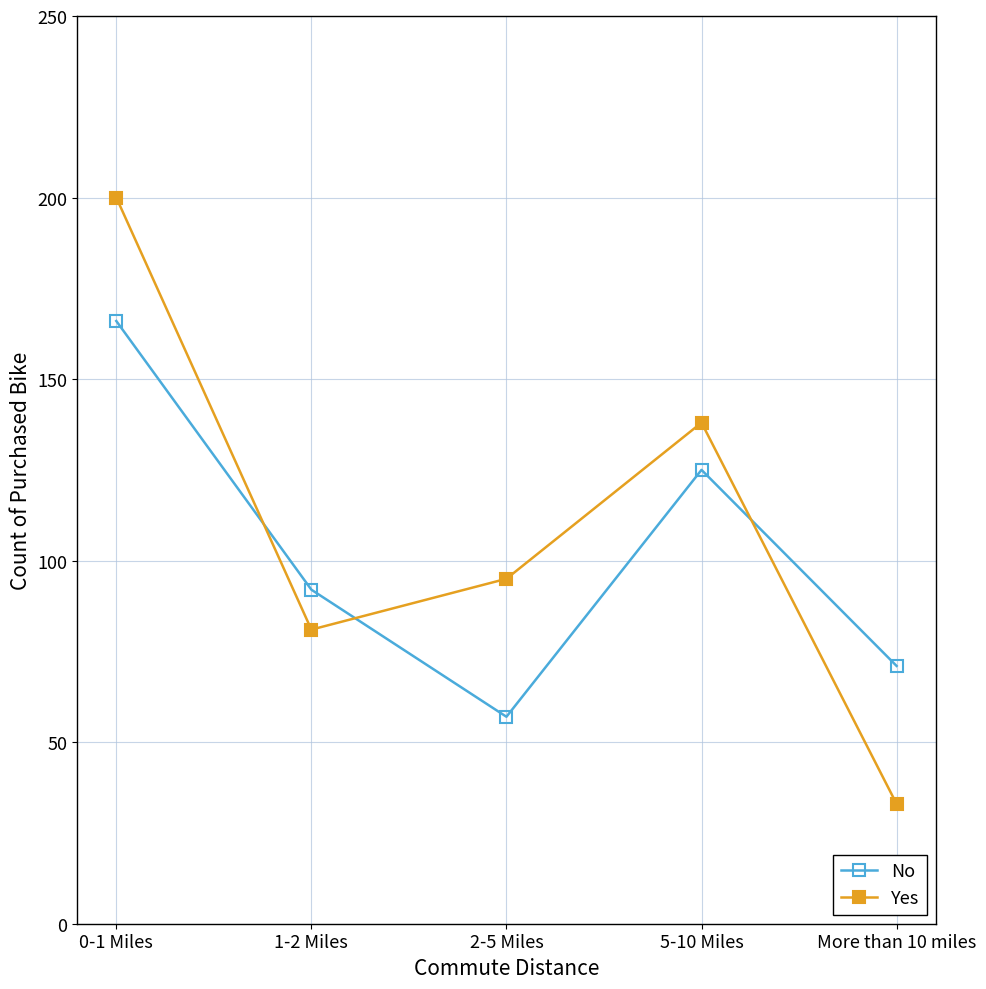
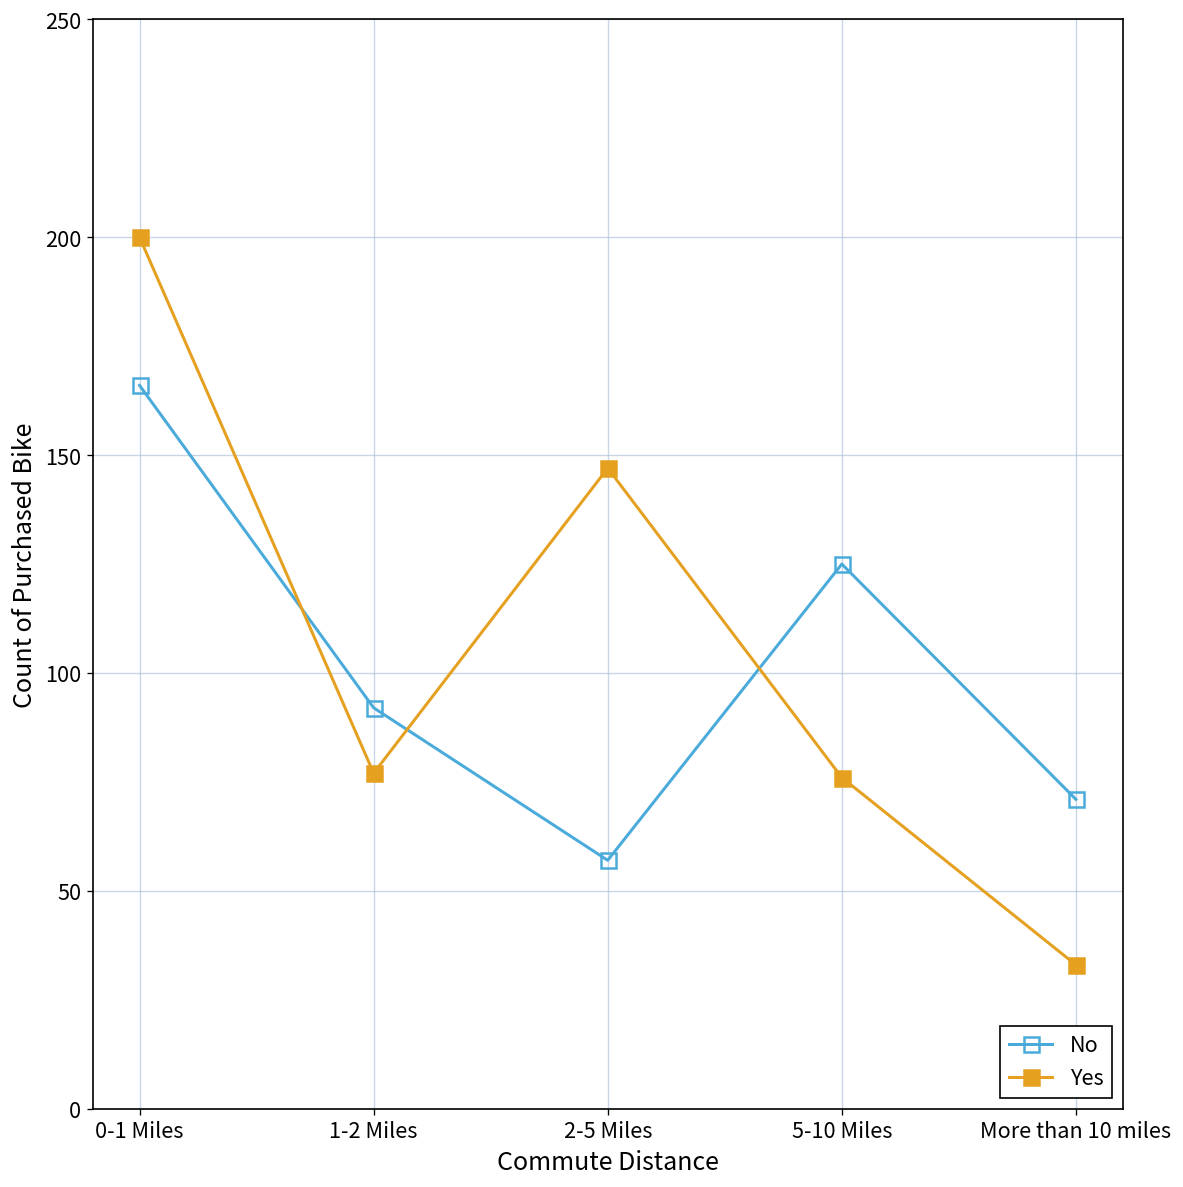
  {
    "No": {
      "0-1 Miles": 166,
      "1-2 Miles": 92,
      "2-5 Miles": 57,
      "5-10 Miles": 125,
      "More than 10 miles": 71
    },
    "Yes": {
      "0-1 Miles": 200,
-     "1-2 Miles": 81,
-     "2-5 Miles": 95,
-     "5-10 Miles": 138,
+     "1-2 Miles": 77,
+     "2-5 Miles": 147,
+     "5-10 Miles": 76,
      "More than 10 miles": 33
    }
  }
